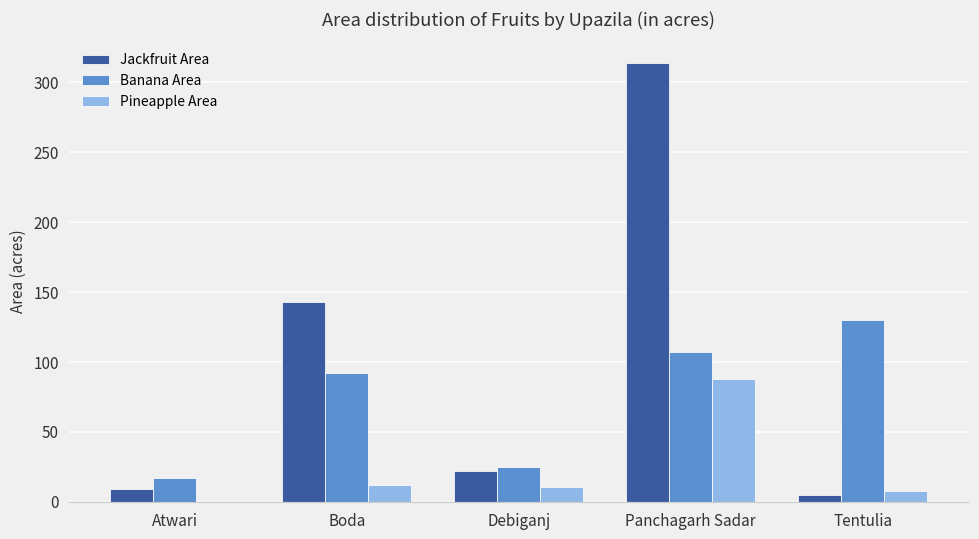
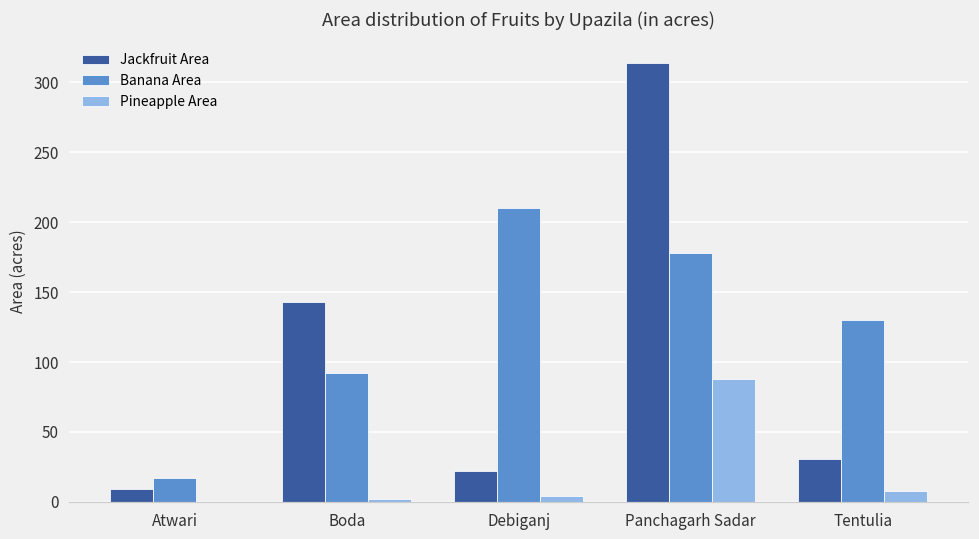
  {
    "Jackfruit Area": {
      "Atwari": 10,
      "Boda": 143,
      "Debiganj": 22,
      "Panchagarh Sadar": 314,
-     "Tentulia": 5
+     "Tentulia": 31
    },
    "Banana Area": {
      "Atwari": 17,
      "Boda": 92,
-     "Debiganj": 25,
-     "Panchagarh Sadar": 107,
+     "Debiganj": 210,
+     "Panchagarh Sadar": 178,
      "Tentulia": 130
    },
    "Pineapple Area": {
      "Atwari": 0,
-     "Boda": 12,
-     "Debiganj": 11,
+     "Boda": 2,
+     "Debiganj": 4,
      "Panchagarh Sadar": 88,
      "Tentulia": 8
    }
  }
